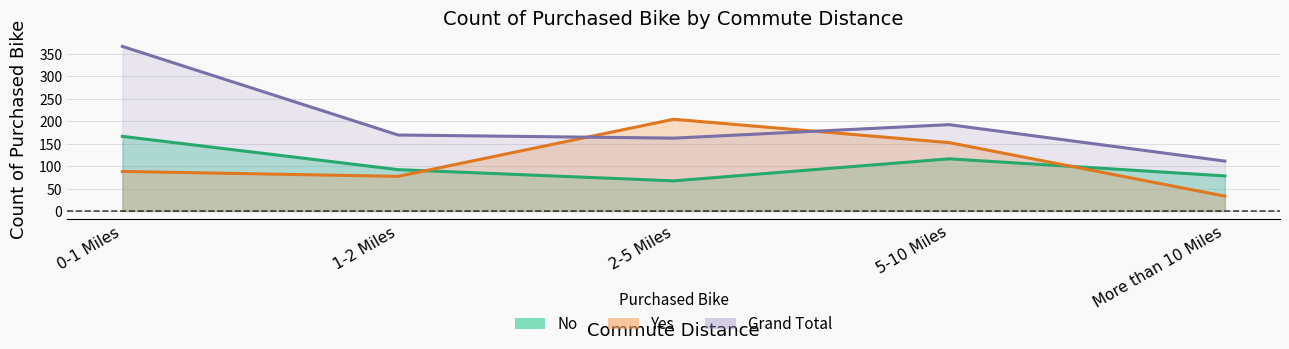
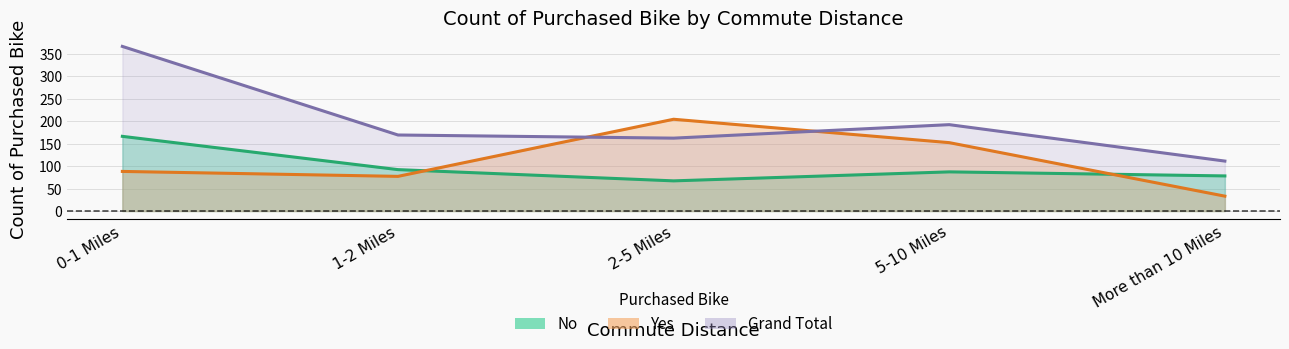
  {
    "No": {
      "0-1 Miles": 170,
      "1-2 Miles": 90,
      "2-5 Miles": 70,
-     "5-10 Miles": 120,
+     "5-10 Miles": 90,
      "More than 10 Miles": 80
    },
    "Yes": {
      "0-1 Miles": 90,
      "1-2 Miles": 80,
      "2-5 Miles": 200,
      "5-10 Miles": 150,
      "More than 10 Miles": 30
    },
    "Grand Total": {
      "0-1 Miles": 370,
      "1-2 Miles": 170,
      "2-5 Miles": 160,
      "5-10 Miles": 190,
      "More than 10 Miles": 110
    }
  }
